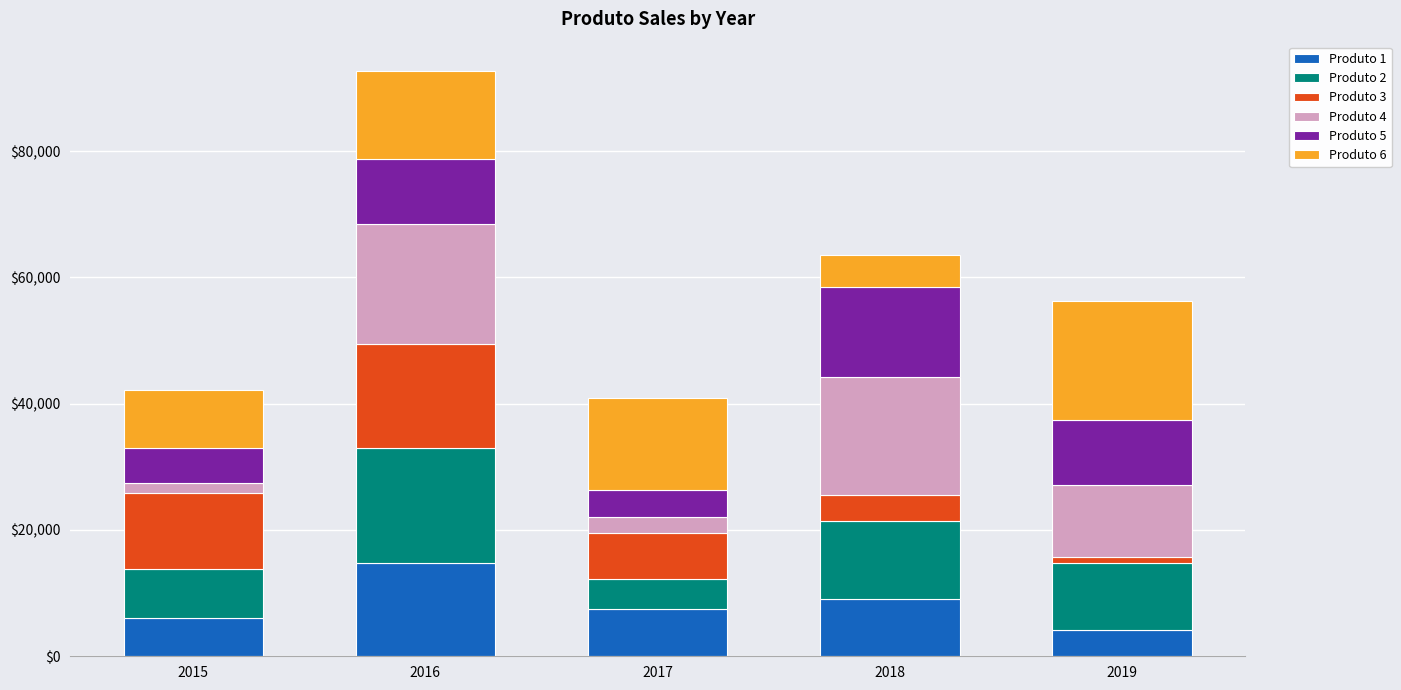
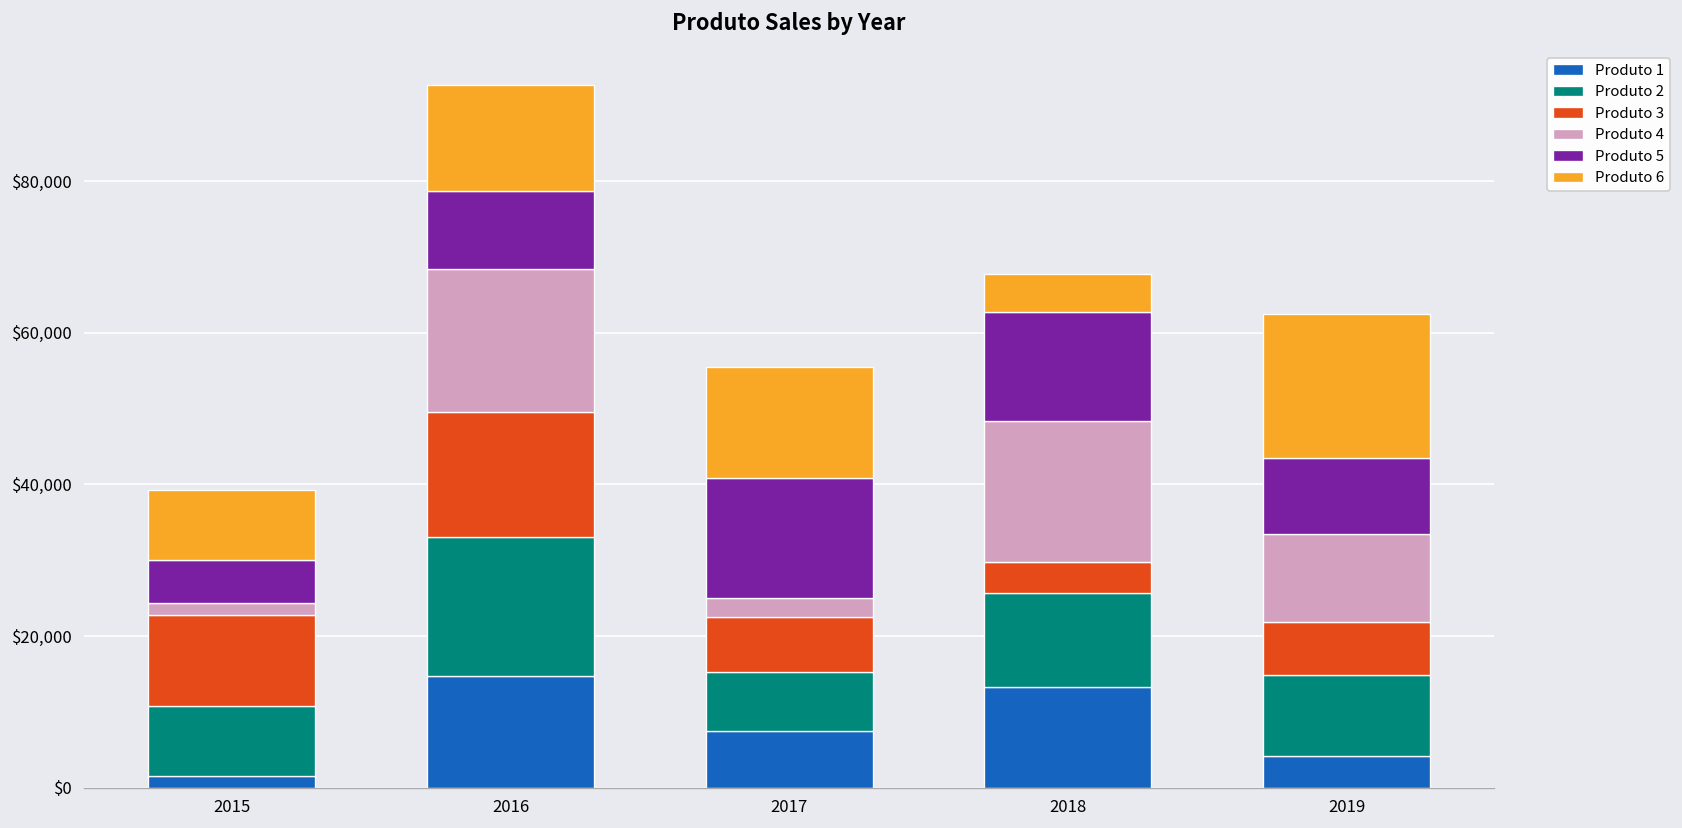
  {
    "Produto 1": {
-     "2015": "$6,000",
+     "2015": "$2,000",
      "2016": "$15,000",
      "2017": "$8,000",
-     "2018": "$9,000",
+     "2018": "$13,000",
      "2019": "$4,000"
    },
    "Produto 2": {
-     "2015": "$8,000",
+     "2015": "$9,000",
      "2016": "$18,000",
-     "2017": "$5,000",
+     "2017": "$8,000",
      "2018": "$12,000",
      "2019": "$11,000"
    },
    "Produto 3": {
      "2015": "$12,000",
      "2016": "$17,000",
      "2017": "$7,000",
      "2018": "$4,000",
-     "2019": "$1,000"
+     "2019": "$7,000"
    },
    "Produto 4": {
      "2015": "$2,000",
      "2016": "$19,000",
      "2017": "$3,000",
      "2018": "$19,000",
      "2019": "$12,000"
    },
    "Produto 5": {
      "2015": "$6,000",
      "2016": "$10,000",
-     "2017": "$4,000",
+     "2017": "$16,000",
      "2018": "$14,000",
      "2019": "$10,000"
    },
    "Produto 6": {
      "2015": "$9,000",
      "2016": "$14,000",
      "2017": "$15,000",
      "2018": "$5,000",
      "2019": "$19,000"
    }
  }
